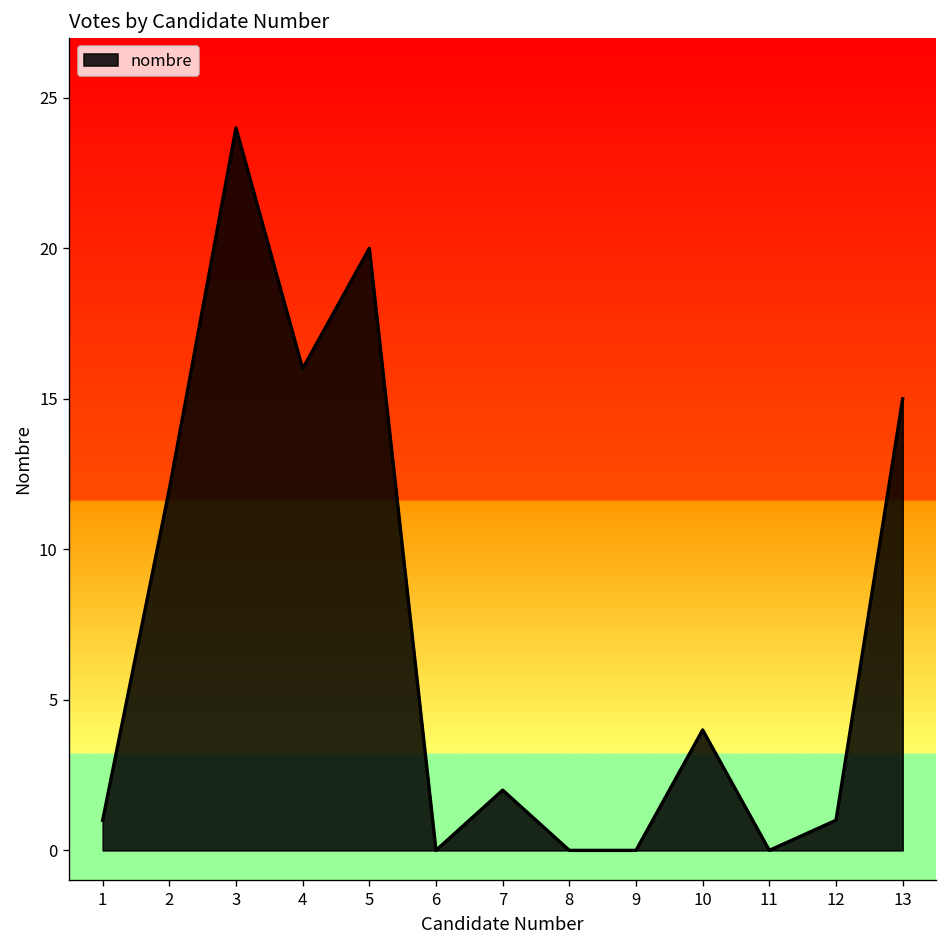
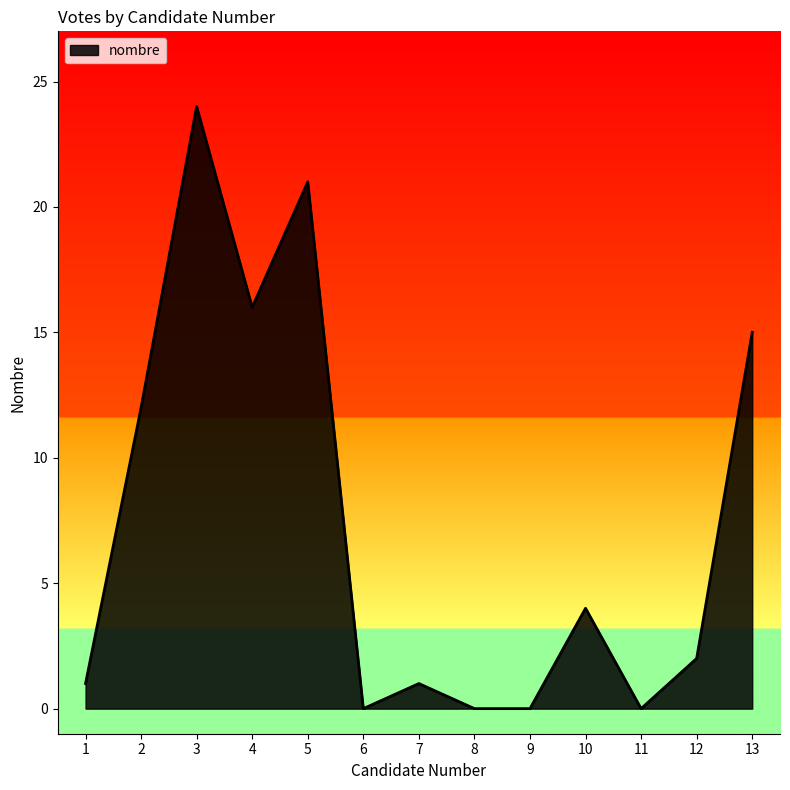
  {
    "1": 1,
    "2": 12,
    "3": 24,
    "4": 16,
-   "5": 20,
+   "5": 21,
    "6": 0,
-   "7": 2,
+   "7": 1,
    "8": 0,
    "9": 0,
    "10": 4,
    "11": 0,
-   "12": 1,
+   "12": 2,
    "13": 15
  }
